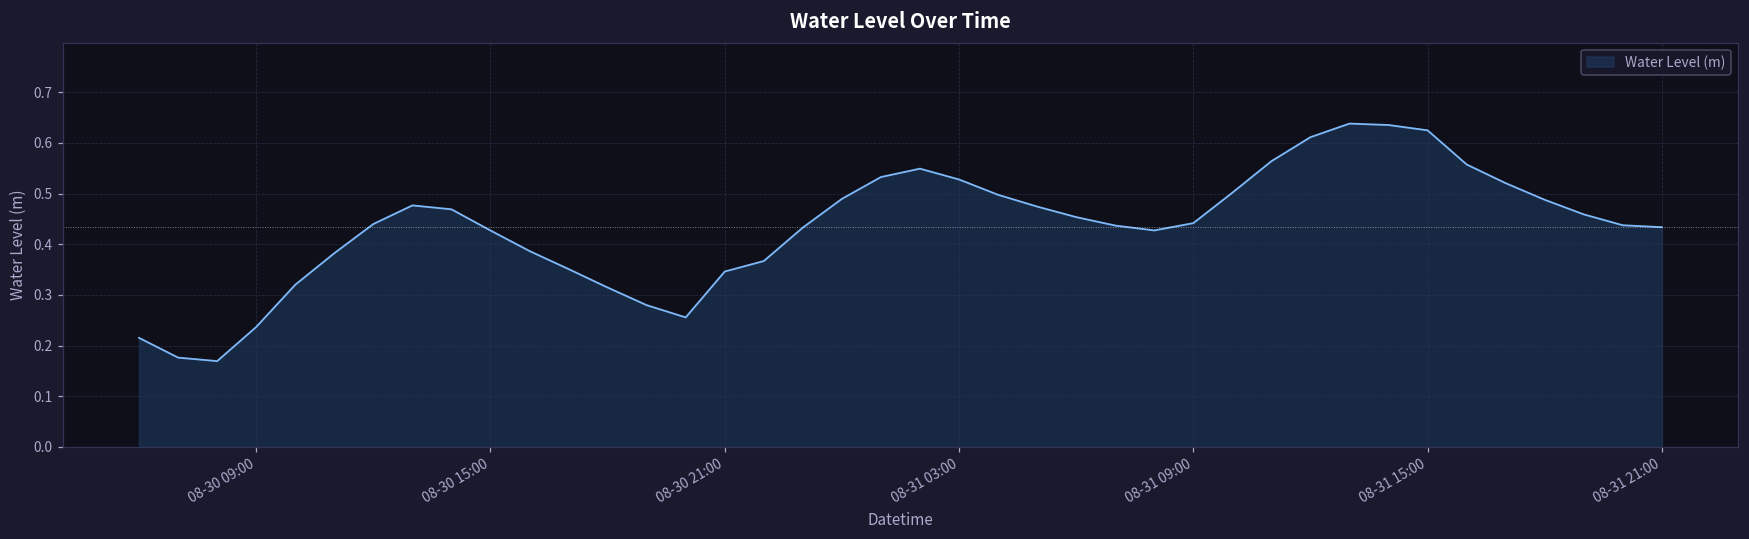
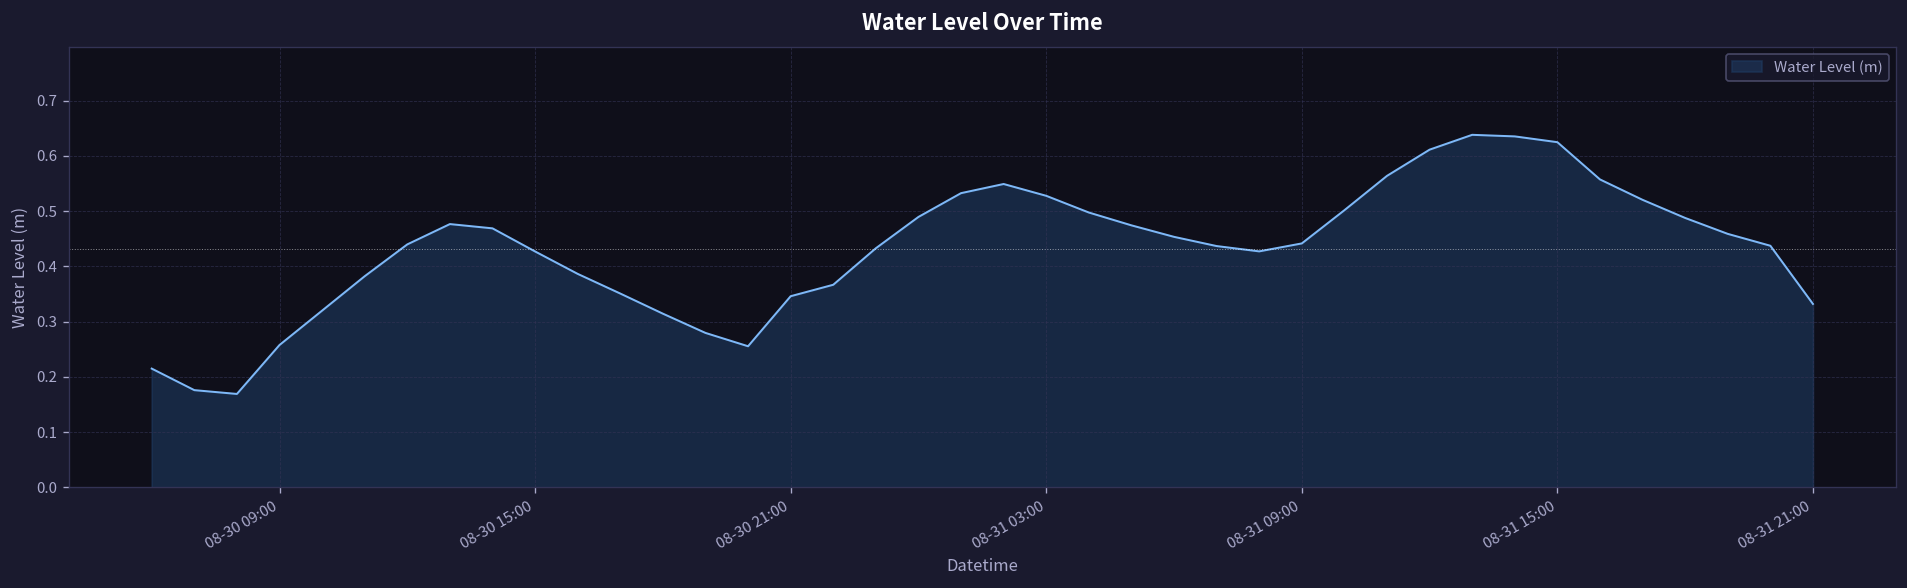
  {
-   "08-30 09:00": 0.24,
+   "08-30 09:00": 0.26,
    "08-30 15:00": 0.43,
    "08-30 21:00": 0.35,
    "08-31 03:00": 0.53,
    "08-31 09:00": 0.44,
    "08-31 15:00": 0.62,
-   "08-31 21:00": 0.43
+   "08-31 21:00": 0.33
  }
